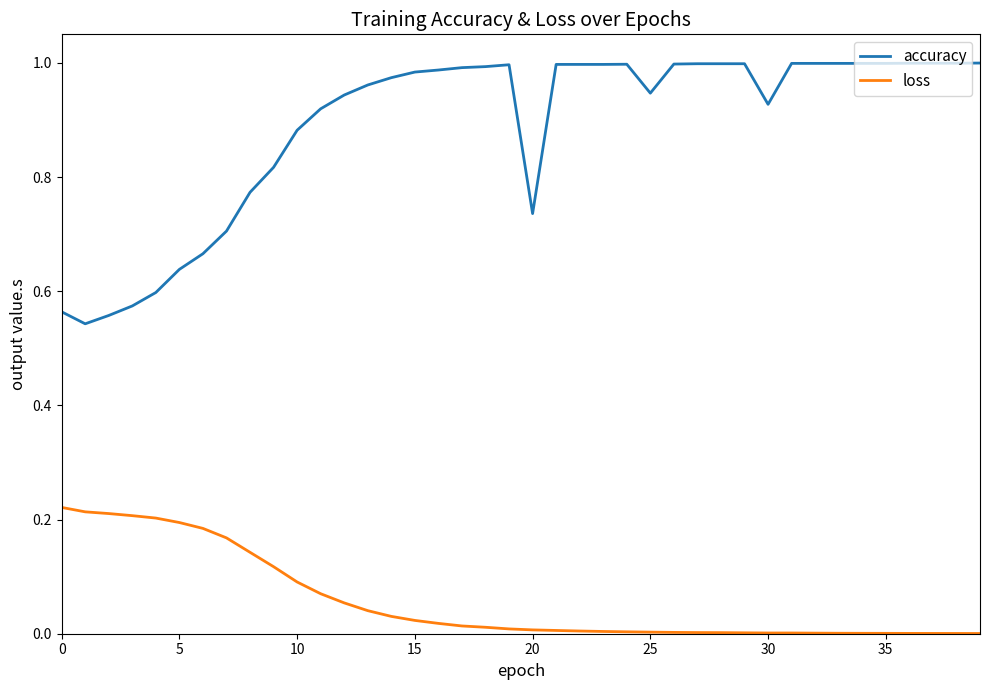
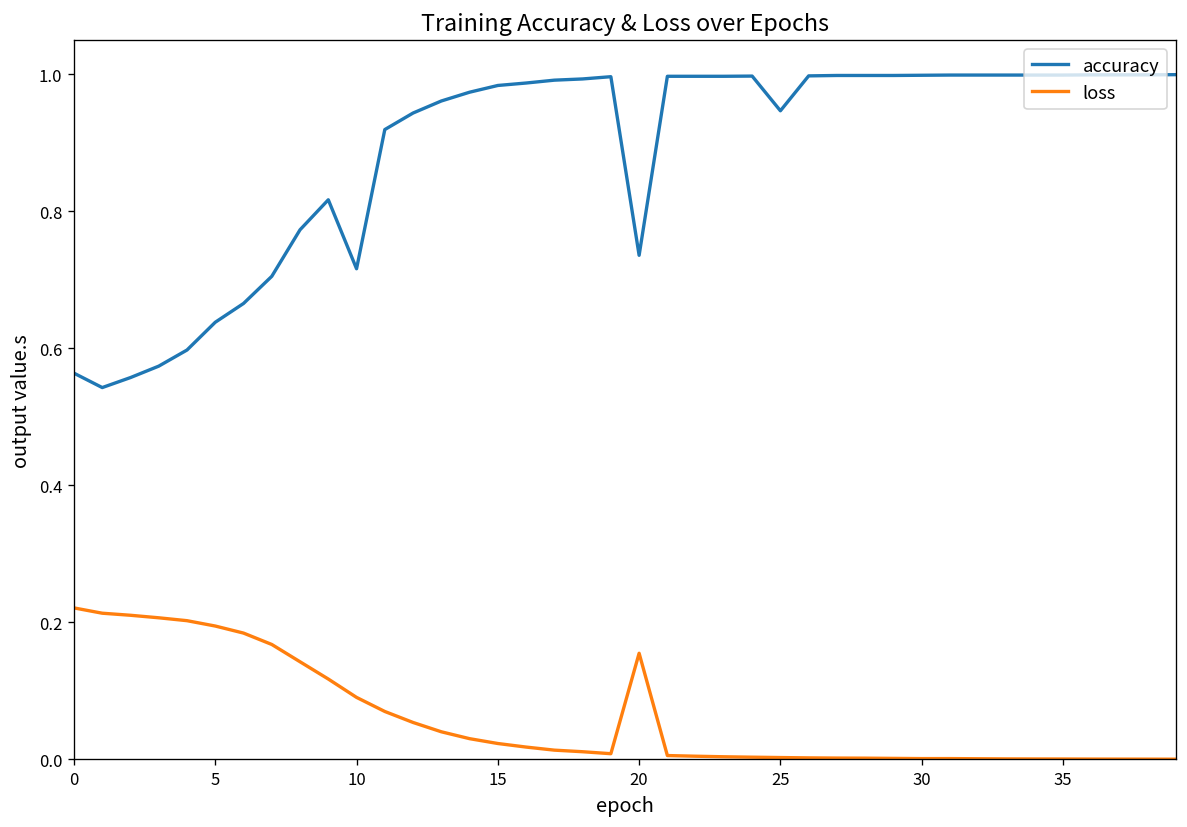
  {
    "accuracy": {
      "0": 0.56,
      "5": 0.64,
-     "10": 0.88,
+     "10": 0.72,
      "15": 0.98,
      "20": 0.74,
      "25": 0.95,
-     "30": 0.93
+     "30": 1.00
    },
    "loss": {
      "0": 0.22,
      "5": 0.19,
      "10": 0.09,
      "15": 0.02,
-     "20": 0.01,
+     "20": 0.16,
      "25": 0.00,
      "30": 0.00,
      "35": 0.00
    }
  }
